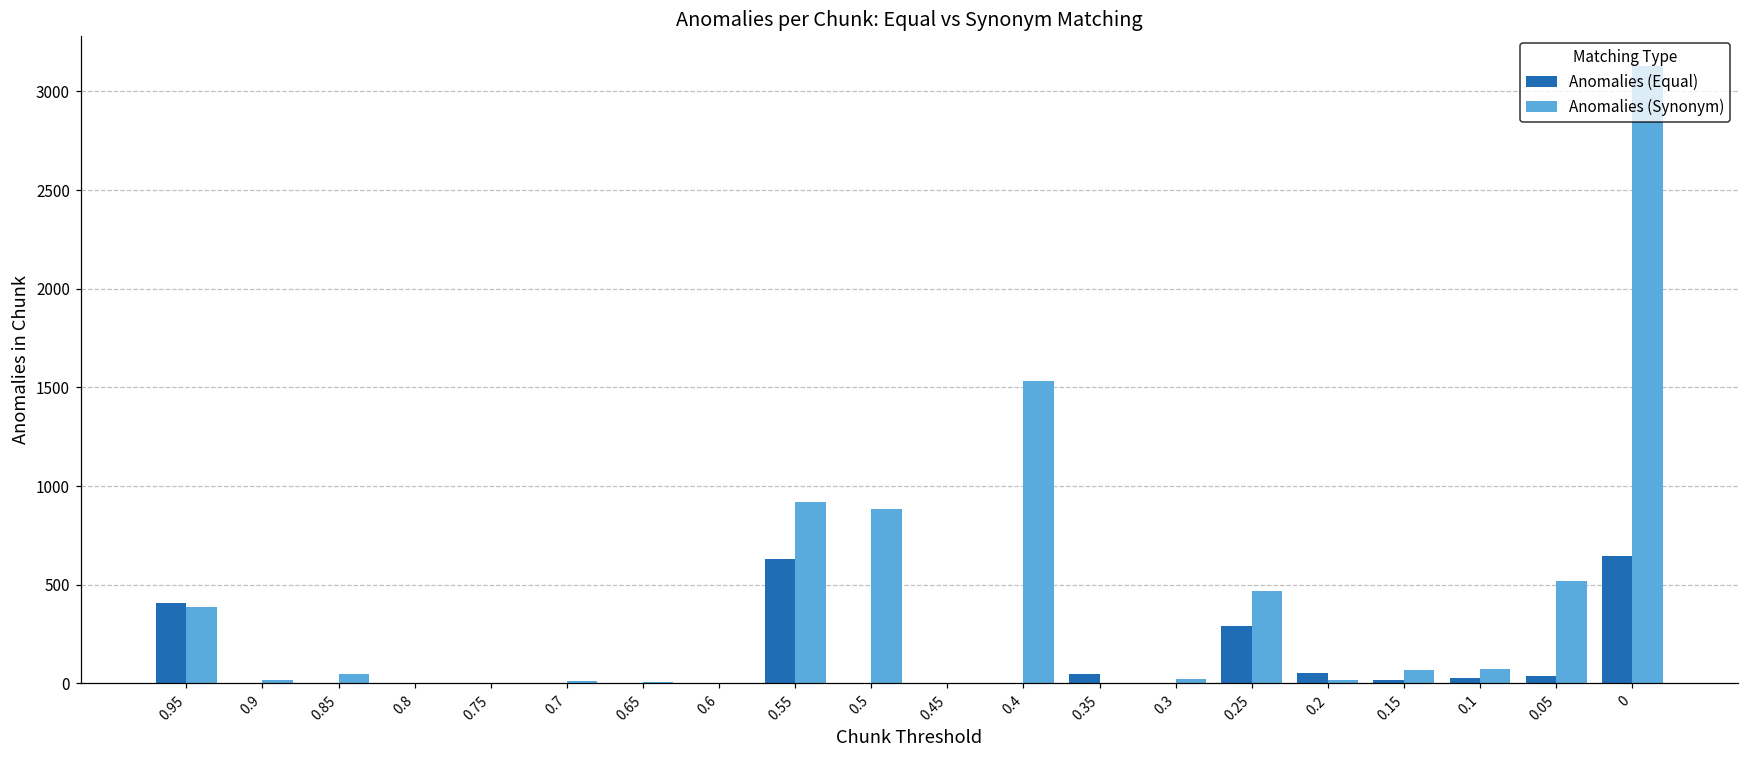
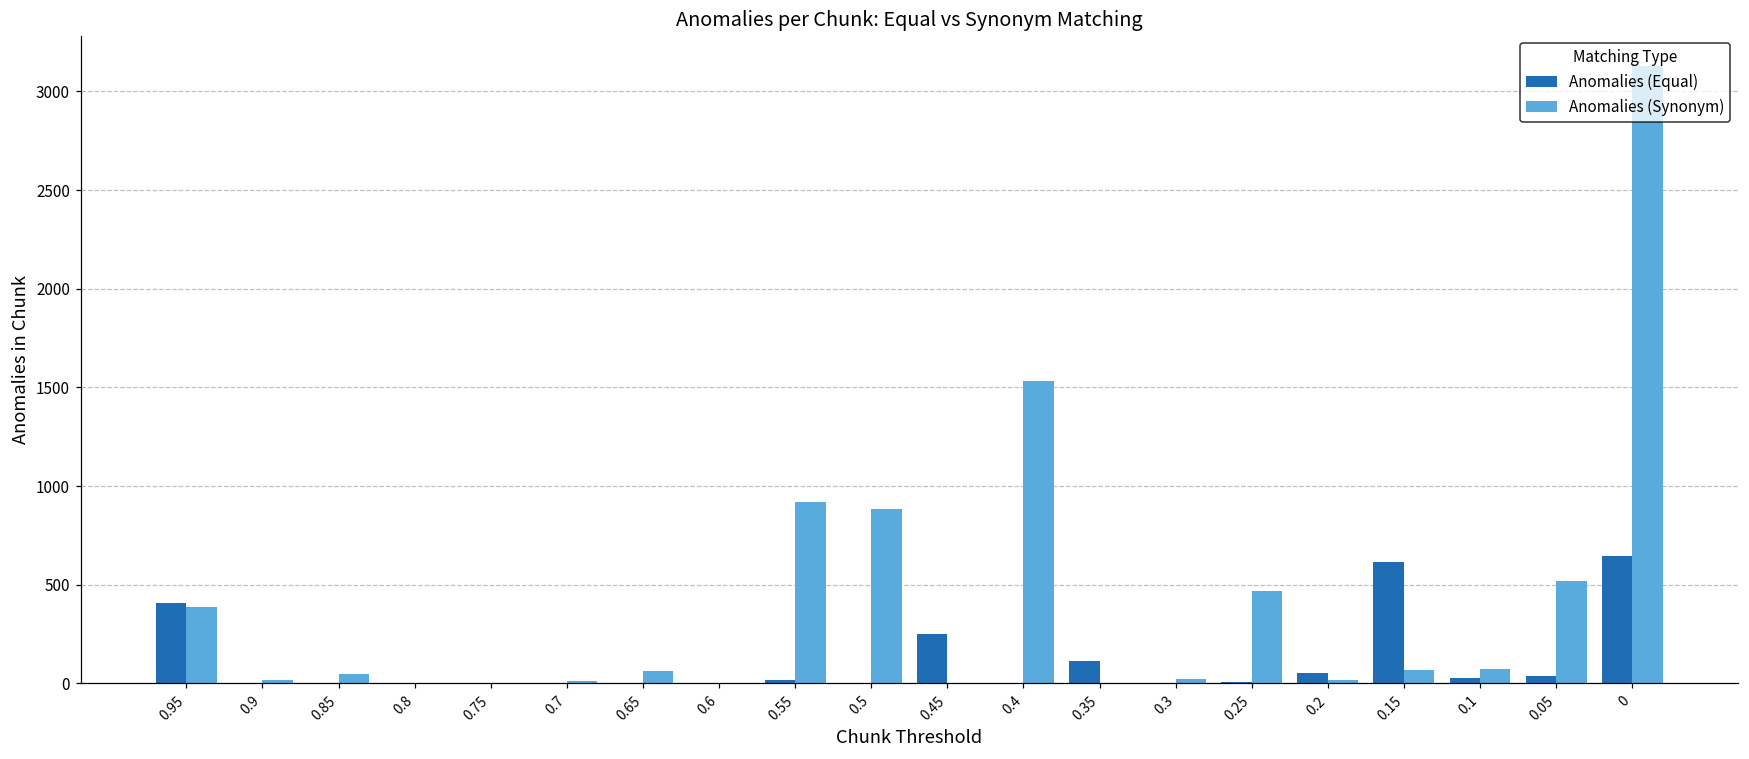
  {
    "Anomalies (Equal)": {
      "0.95": 410,
      "0.9": 0,
      "0.85": 0,
      "0.8": 0,
      "0.75": 0,
      "0.7": 0,
      "0.65": 0,
      "0.6": 0,
-     "0.55": 630,
+     "0.55": 20,
      "0.5": 0,
-     "0.45": 0,
-     "0.35": 50,
-     "0.25": 290,
+     "0.45": 250,
+     "0.35": 110,
+     "0.25": 10,
      "0.2": 50,
-     "0.15": 20,
+     "0.15": 620,
      "0.1": 30,
      "0.05": 40,
      "0": 650
    },
    "Anomalies (Synonym)": {
      "0.95": 390,
      "0.9": 20,
      "0.85": 50,
      "0.75": 0,
-     "0.65": 10,
+     "0.65": 70,
      "0.55": 920,
      "0.5": 890,
      "0.4": 1530,
      "0.3": 20,
      "0.25": 470,
      "0.2": 20,
      "0.15": 70,
      "0.1": 70,
      "0.05": 520
    }
  }
